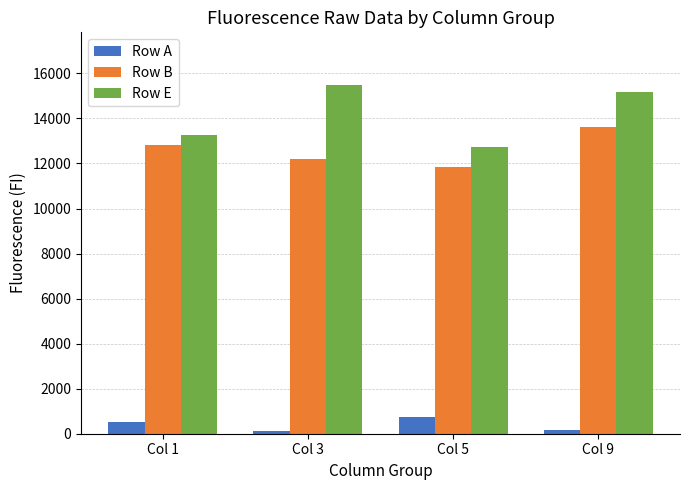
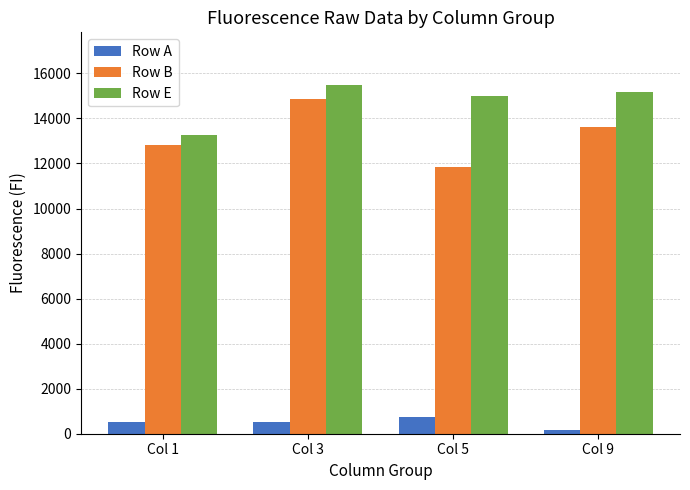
  {
    "Row A": {
      "Col 1": 500,
-     "Col 3": 100,
+     "Col 3": 500,
      "Col 5": 800,
      "Col 9": 100
    },
    "Row B": {
      "Col 1": 12800,
-     "Col 3": 12200,
+     "Col 3": 14900,
      "Col 5": 11800,
      "Col 9": 13600
    },
    "Row E": {
      "Col 1": 13300,
      "Col 3": 15500,
-     "Col 5": 12700,
+     "Col 5": 15000,
      "Col 9": 15200
    }
  }
